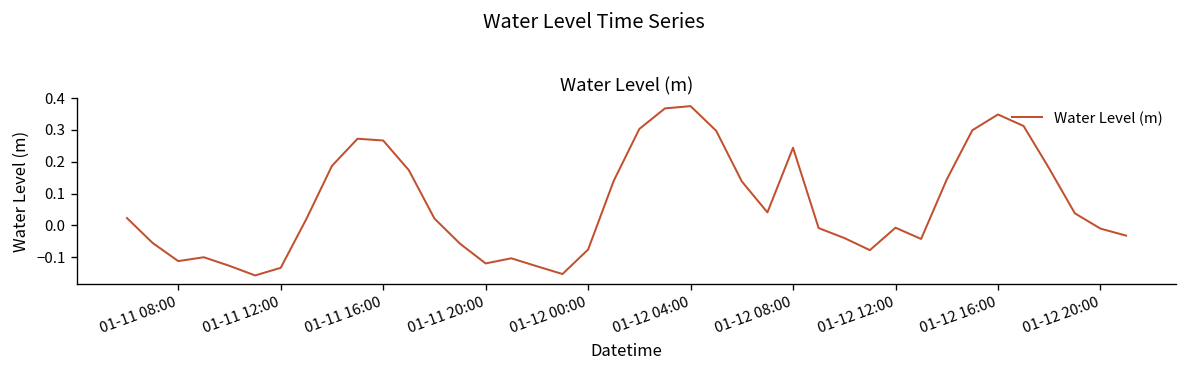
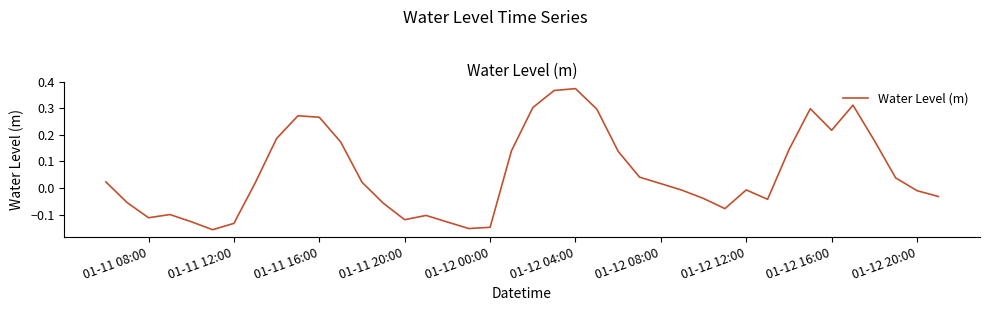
  {
    "01-11 08:00": -0.11,
    "01-11 12:00": -0.13,
    "01-11 16:00": 0.27,
    "01-11 20:00": -0.12,
-   "01-12 00:00": -0.08,
+   "01-12 00:00": -0.15,
    "01-12 04:00": 0.37,
-   "01-12 08:00": 0.24,
+   "01-12 08:00": 0.02,
    "01-12 12:00": -0.01,
-   "01-12 16:00": 0.35,
+   "01-12 16:00": 0.22,
    "01-12 20:00": -0.01
  }
